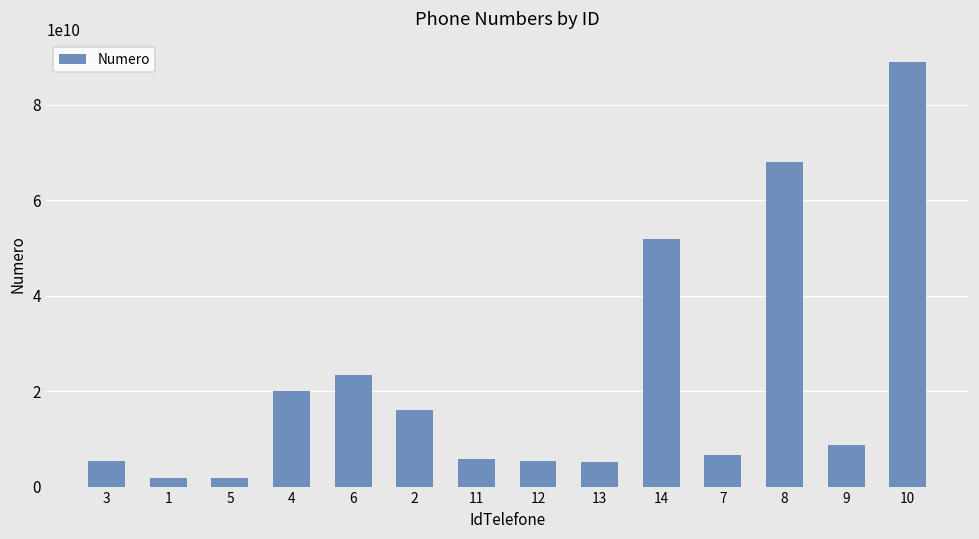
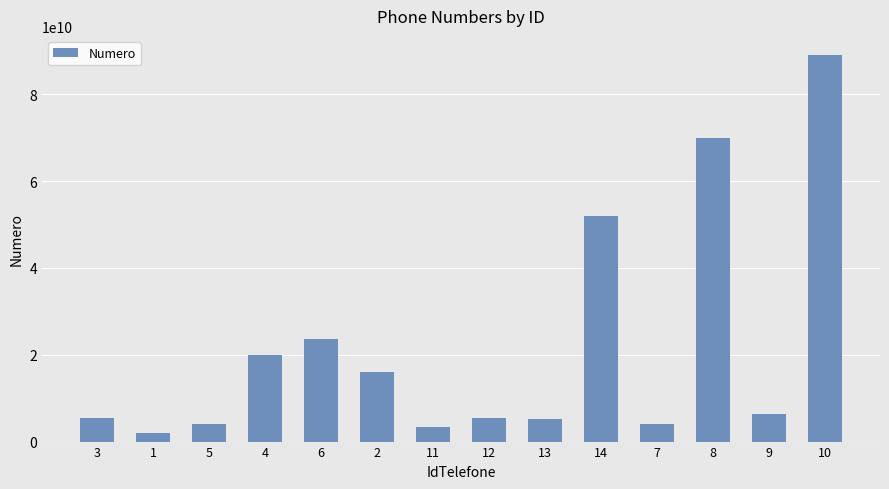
  {
    "3": 5000000000,
    "1": 2000000000,
-   "5": 2000000000,
+   "5": 4000000000,
    "4": 20000000000,
    "6": 24000000000,
    "2": 16000000000,
-   "11": 6000000000,
+   "11": 3000000000,
    "12": 5000000000,
    "13": 5000000000,
    "14": 52000000000,
-   "7": 7000000000,
-   "8": 68000000000,
-   "9": 9000000000,
+   "7": 4000000000,
+   "8": 70000000000,
+   "9": 6000000000,
    "10": 89000000000
  }
